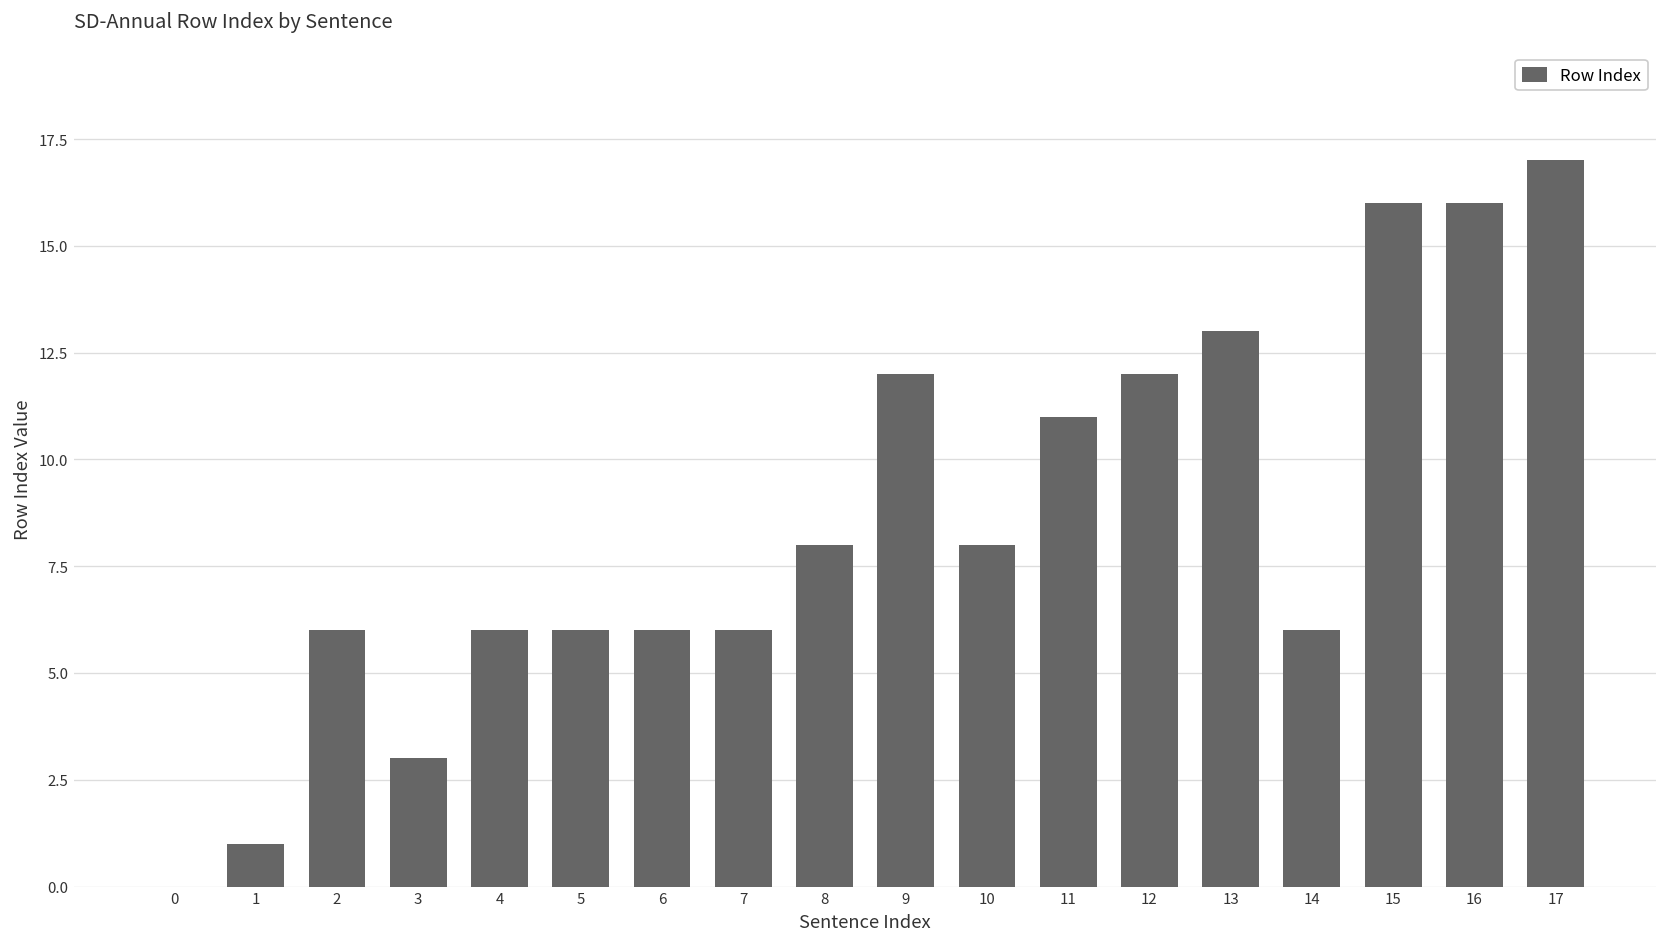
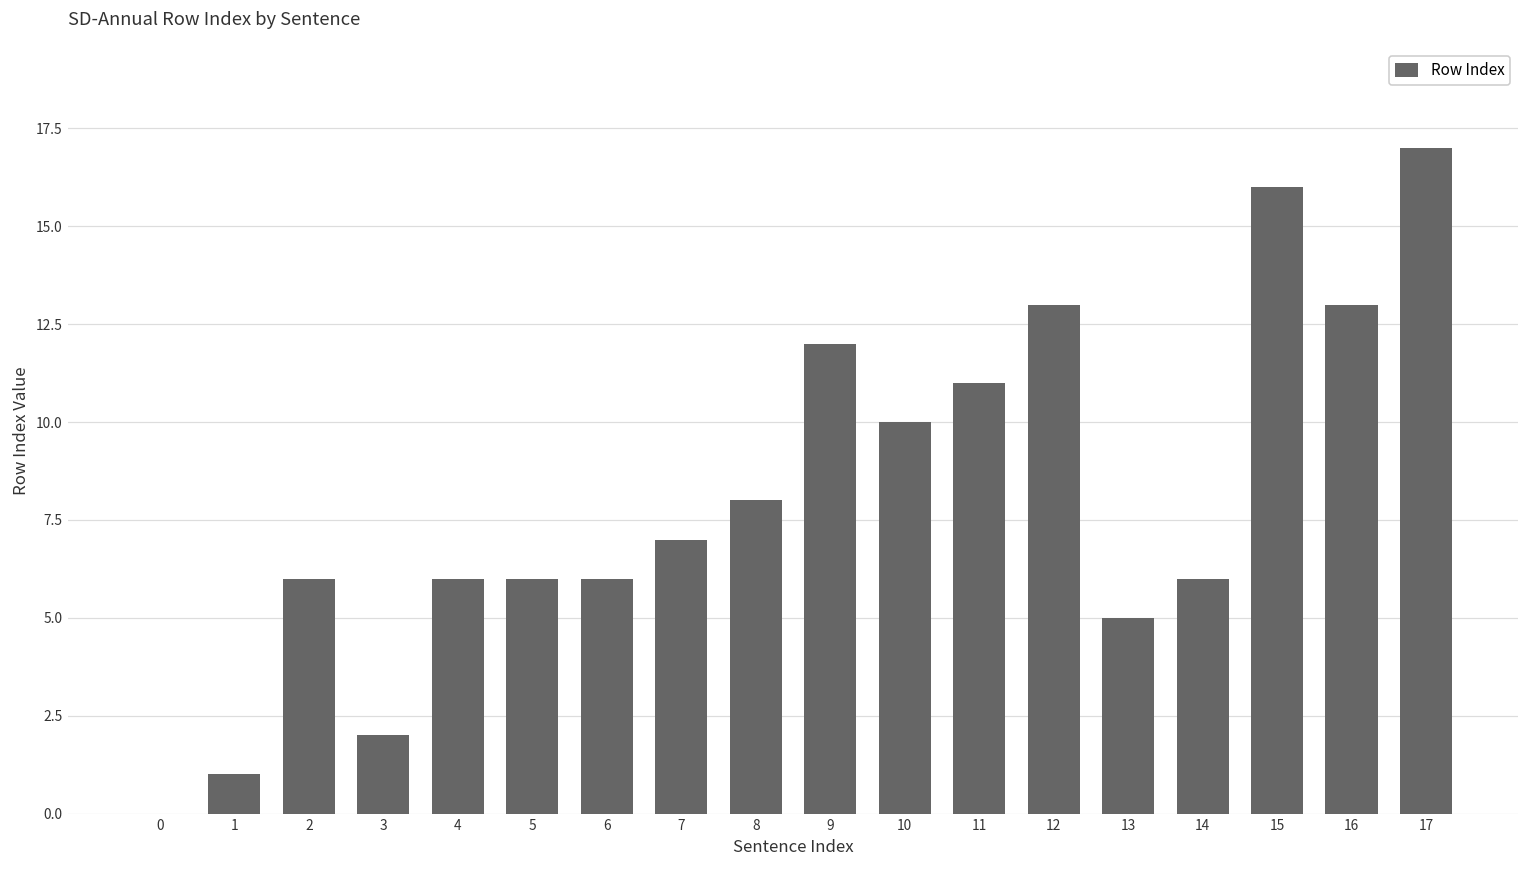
  {
    "0": 0,
    "1": 1,
    "2": 6,
-   "3": 3,
+   "3": 2,
    "4": 6,
    "5": 6,
    "6": 6,
-   "7": 6,
+   "7": 7,
    "8": 8,
    "9": 12,
-   "10": 8,
+   "10": 10,
    "11": 11,
-   "12": 12,
-   "13": 13,
+   "12": 13,
+   "13": 5,
    "14": 6,
    "15": 16,
-   "16": 16,
+   "16": 13,
    "17": 17
  }
